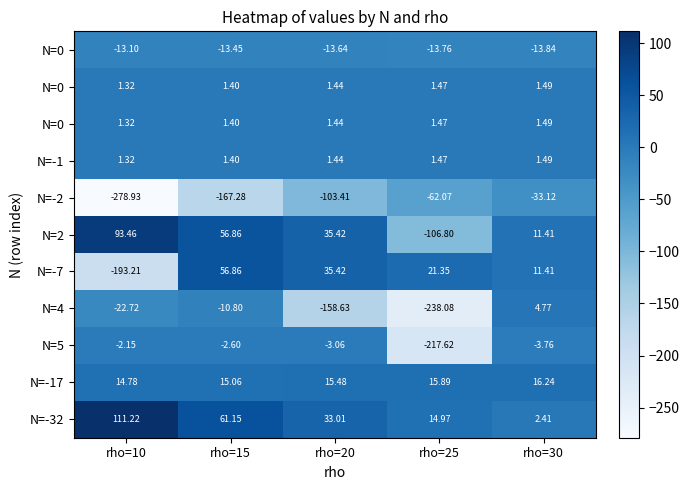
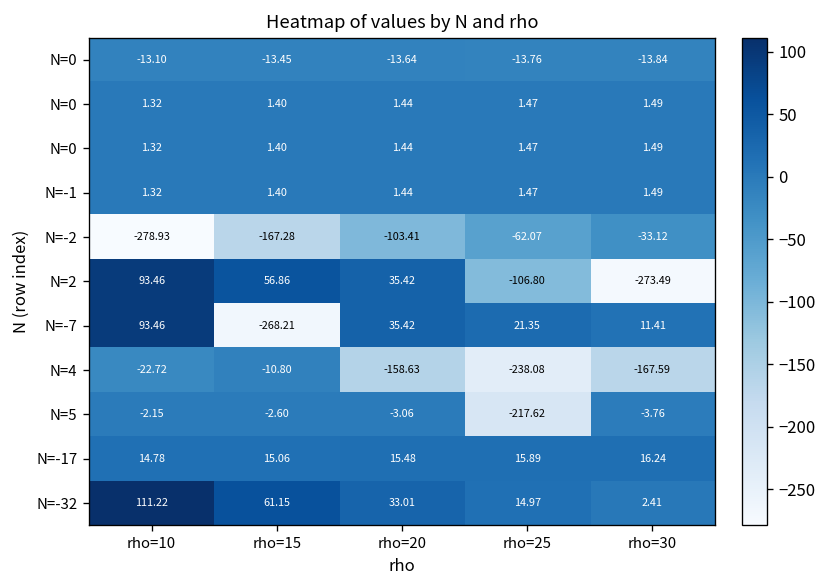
  {
    "N=-1": {
      "rho=10": 1.32,
      "rho=15": 1.40,
      "rho=20": 1.44,
      "rho=25": 1.47,
      "rho=30": 1.49
    },
    "N=-2": {
      "rho=10": -278.93,
      "rho=15": -167.28,
      "rho=20": -103.41,
      "rho=25": -62.07,
      "rho=30": -33.12
    },
    "N=2": {
      "rho=10": 93.46,
      "rho=15": 56.86,
      "rho=20": 35.42,
      "rho=25": -106.80,
-     "rho=30": 11.41
+     "rho=30": -273.49
    },
    "N=-7": {
-     "rho=10": -193.21,
-     "rho=15": 56.86,
+     "rho=10": 93.46,
+     "rho=15": -268.21,
      "rho=20": 35.42,
      "rho=25": 21.35,
      "rho=30": 11.41
    },
    "N=4": {
      "rho=10": -22.72,
      "rho=15": -10.80,
      "rho=20": -158.63,
      "rho=25": -238.08,
-     "rho=30": 4.77
+     "rho=30": -167.59
    },
    "N=5": {
      "rho=10": -2.15,
      "rho=15": -2.60,
      "rho=20": -3.06,
      "rho=25": -217.62,
      "rho=30": -3.76
    },
    "N=-17": {
      "rho=10": 14.78,
      "rho=15": 15.06,
      "rho=20": 15.48,
      "rho=25": 15.89,
      "rho=30": 16.24
    },
    "N=-32": {
      "rho=10": 111.22,
      "rho=15": 61.15,
      "rho=20": 33.01,
      "rho=25": 14.97,
      "rho=30": 2.41
    }
  }
